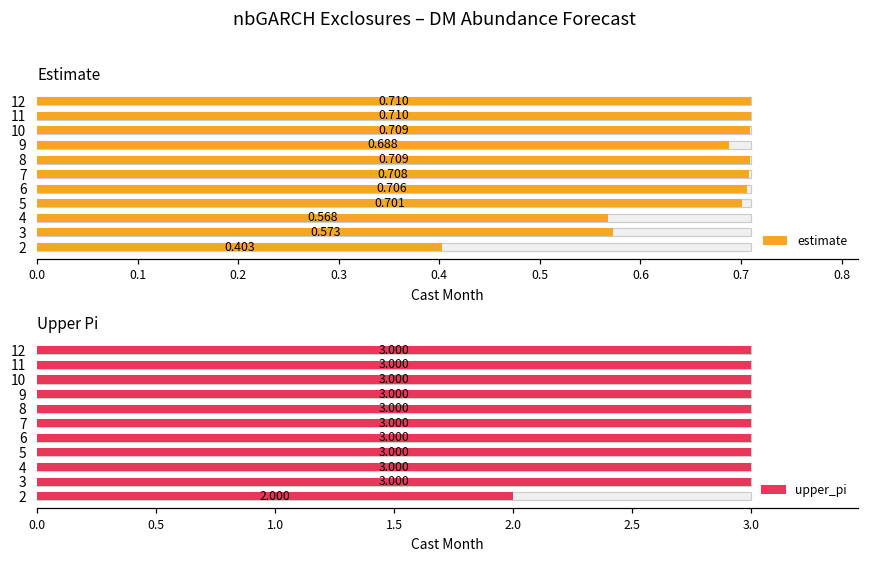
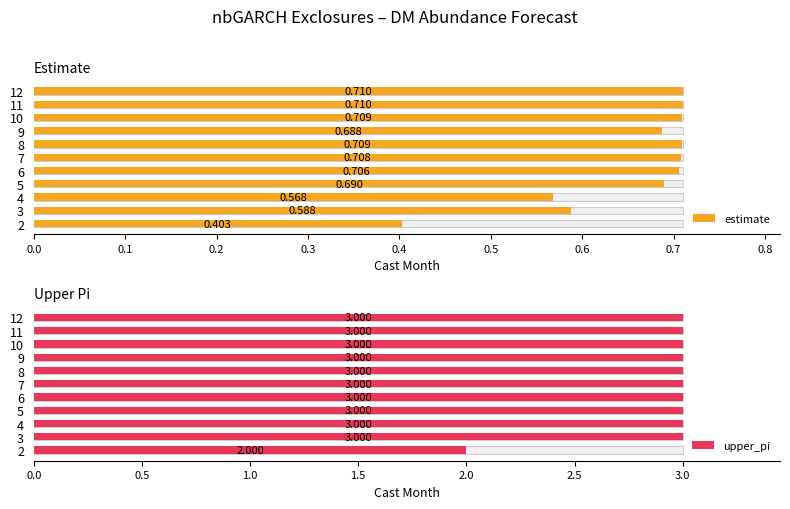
  {
    "Estimate": {
      "estimate": {
        "12": 0.710,
        "11": 0.710,
        "10": 0.709,
        "8": 0.709,
        "7": 0.708,
-       "5": 0.701,
-       "3": 0.573
+       "5": 0.690,
+       "3": 0.588
      }
    },
    "Upper Pi": {
      "upper_pi": {
        "12": 3.000,
        "11": 3.000,
        "10": 3.000,
        "9": 3.000,
        "8": 3.000,
        "7": 3.000,
        "6": 3.000,
        "5": 3.000,
        "4": 3.000,
        "3": 3.000
      }
    }
  }
